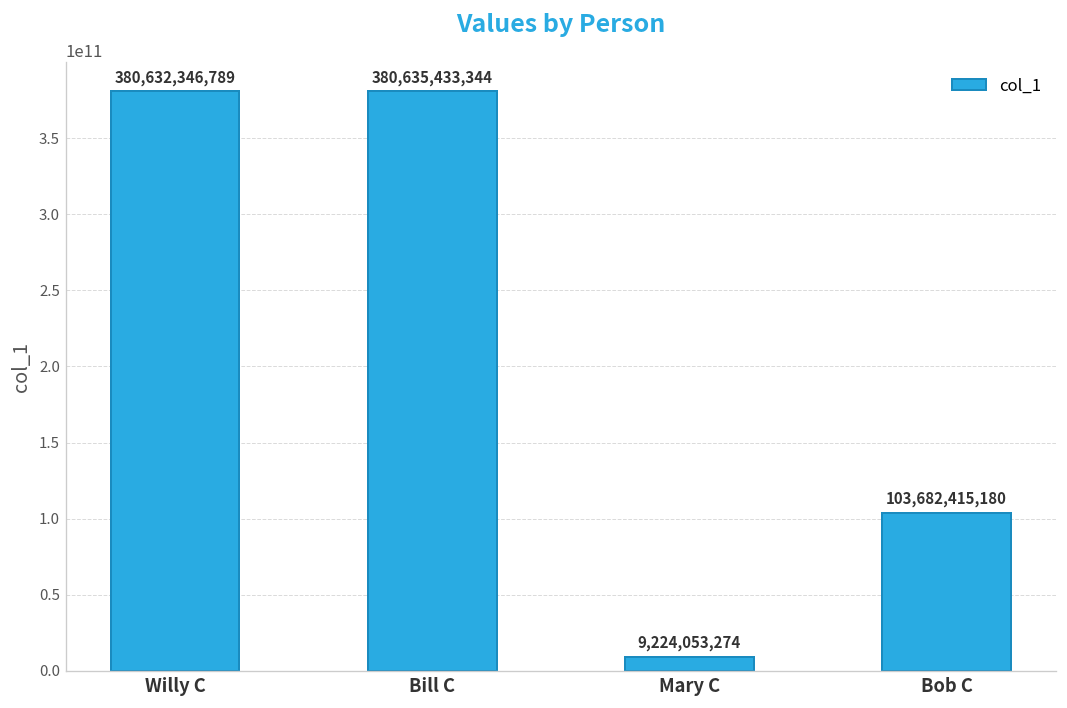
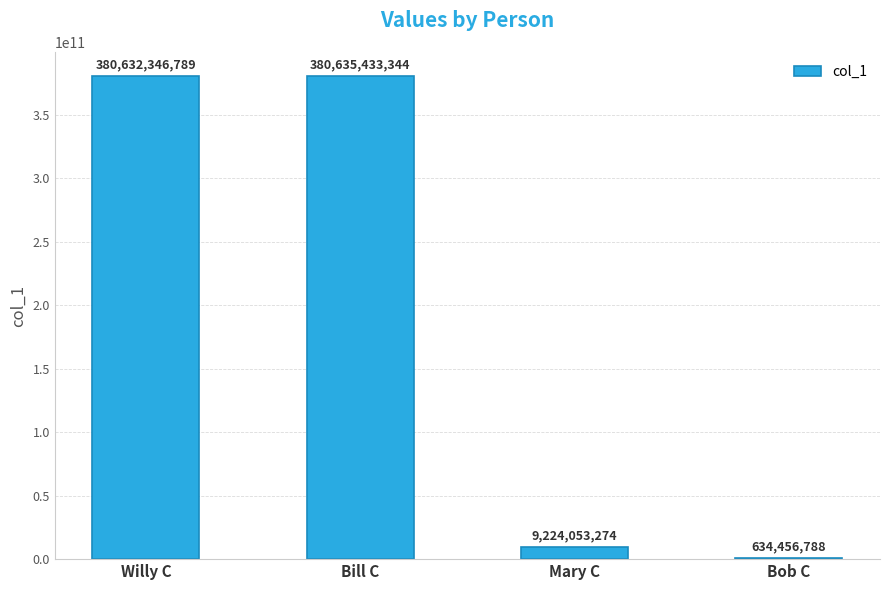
  {
    "Willy C": "380,632,346,789",
    "Bill C": "380,635,433,344",
    "Mary C": "9,224,053,274",
-   "Bob C": "103,682,415,180"
+   "Bob C": "634,456,788"
  }
